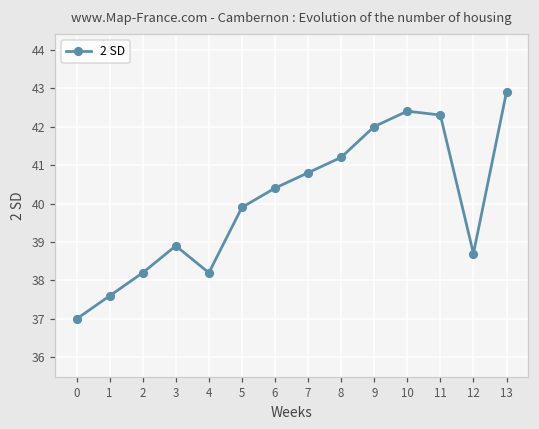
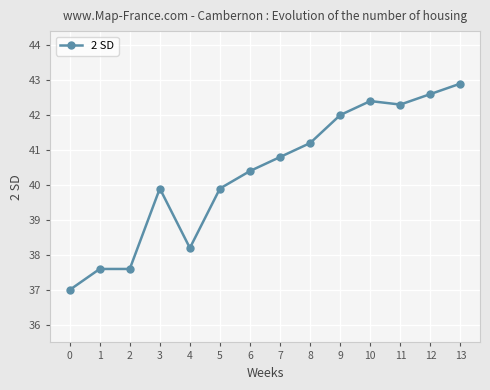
  {
    "0": 37.0,
    "1": 37.6,
-   "2": 38.2,
-   "3": 38.9,
+   "2": 37.6,
+   "3": 39.9,
    "4": 38.2,
    "5": 39.9,
    "6": 40.4,
    "7": 40.8,
    "8": 41.2,
    "9": 42.0,
    "10": 42.4,
    "11": 42.3,
-   "12": 38.7,
+   "12": 42.6,
    "13": 42.9
  }
